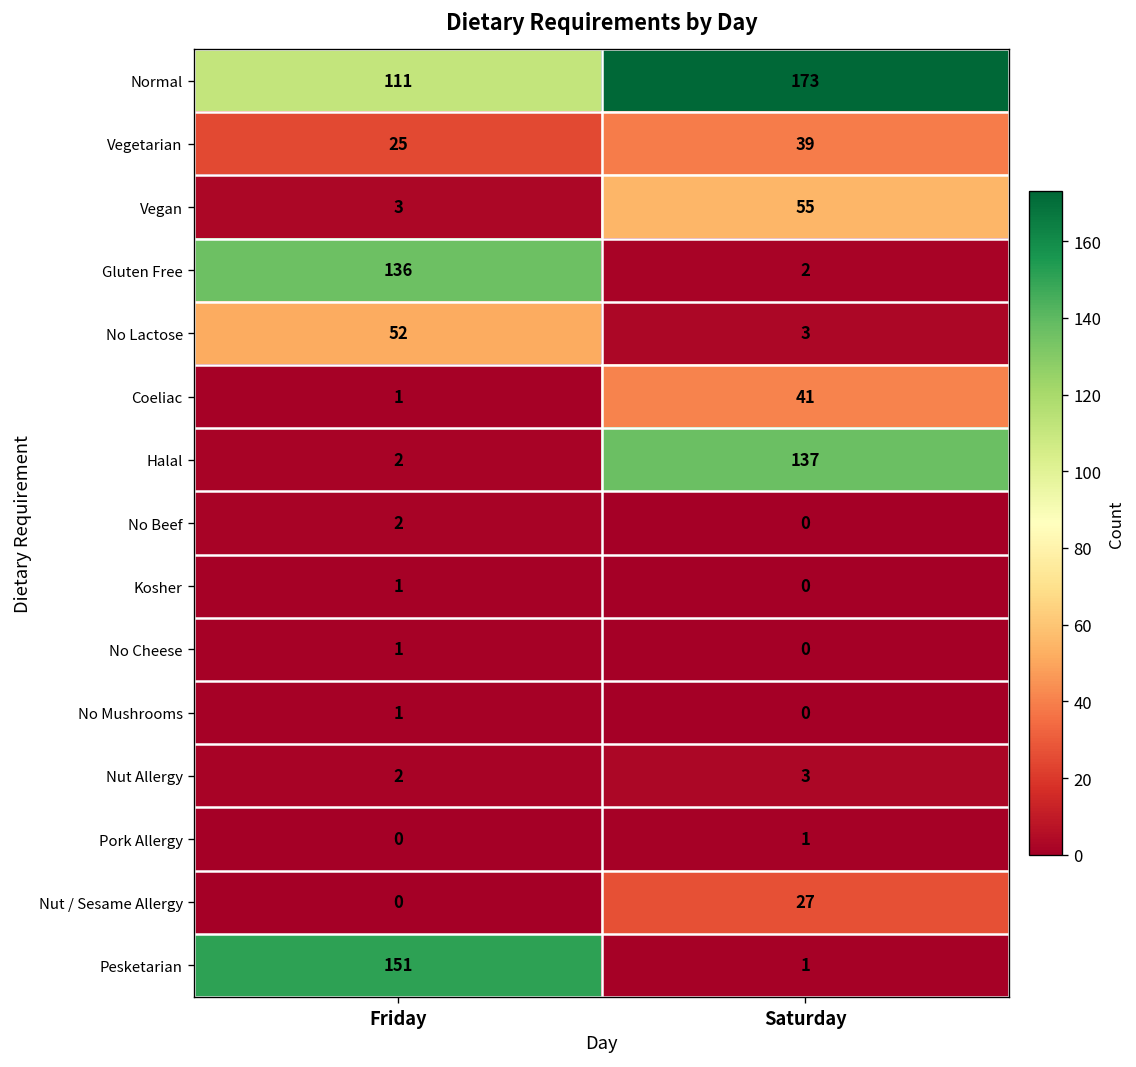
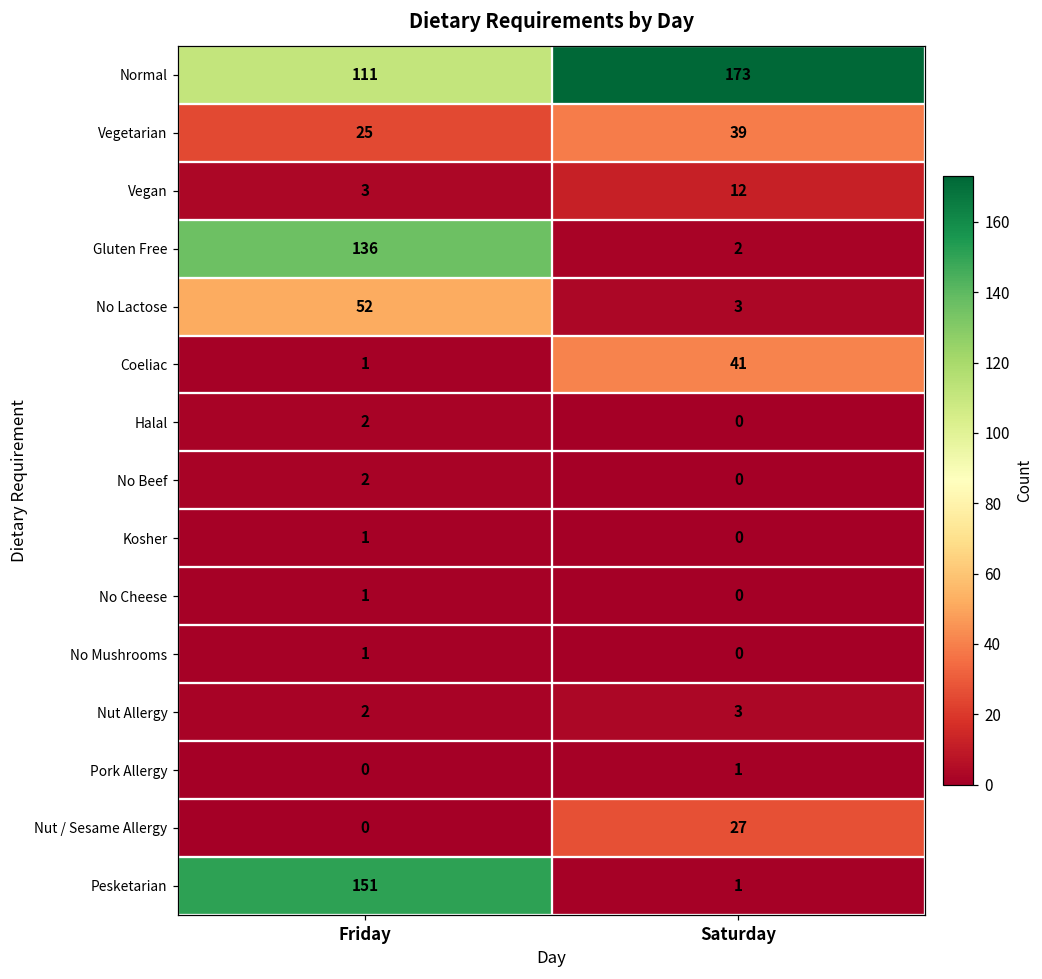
  {
    "Normal": {
      "Friday": 111,
      "Saturday": 173
    },
    "Vegetarian": {
      "Friday": 25,
      "Saturday": 39
    },
    "Vegan": {
      "Friday": 3,
-     "Saturday": 55
+     "Saturday": 12
    },
    "Gluten Free": {
      "Friday": 136,
      "Saturday": 2
    },
    "No Lactose": {
      "Friday": 52,
      "Saturday": 3
    },
    "Coeliac": {
      "Friday": 1,
      "Saturday": 41
    },
    "Halal": {
      "Friday": 2,
-     "Saturday": 137
+     "Saturday": 0
    },
    "No Beef": {
      "Friday": 2,
      "Saturday": 0
    },
    "Kosher": {
      "Friday": 1,
      "Saturday": 0
    },
    "No Cheese": {
      "Friday": 1,
      "Saturday": 0
    },
    "No Mushrooms": {
      "Friday": 1,
      "Saturday": 0
    },
    "Nut Allergy": {
      "Friday": 2,
      "Saturday": 3
    },
    "Pork Allergy": {
      "Friday": 0,
      "Saturday": 1
    },
    "Nut / Sesame Allergy": {
      "Friday": 0,
      "Saturday": 27
    },
    "Pesketarian": {
      "Friday": 151,
      "Saturday": 1
    }
  }
